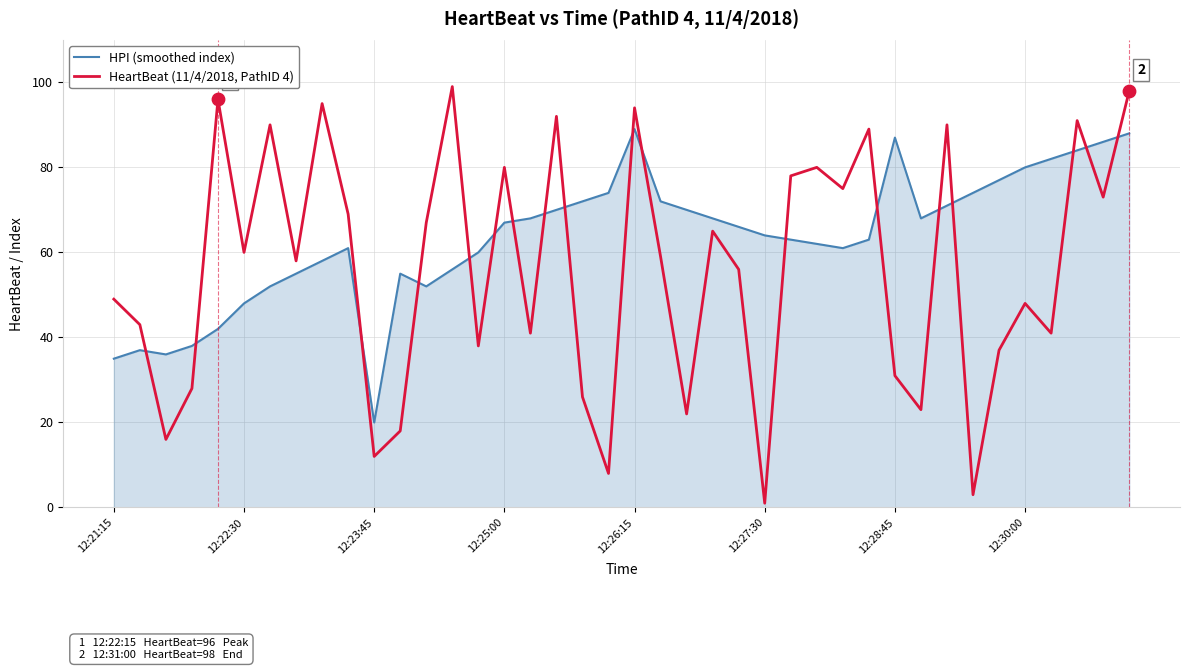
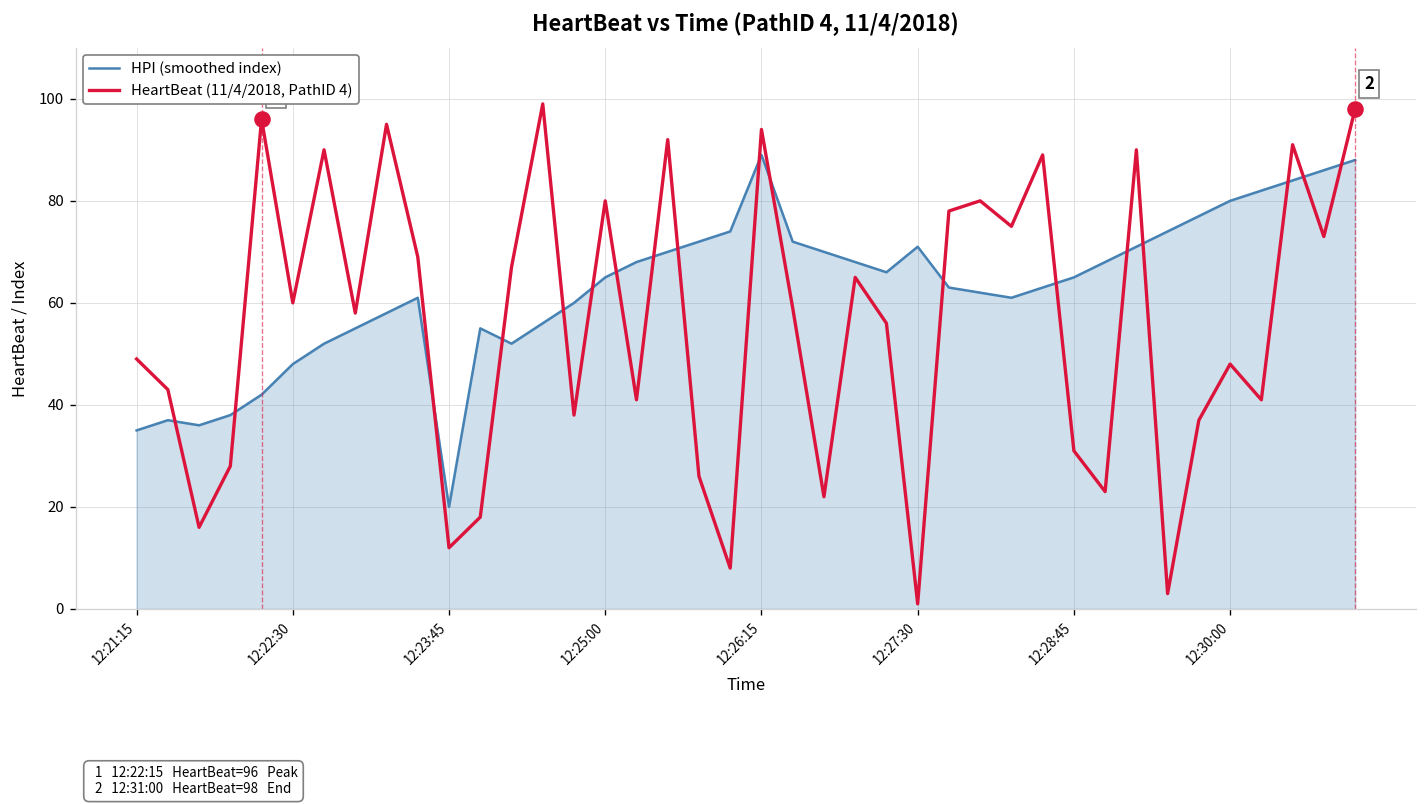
  {
    "HPI (smoothed index)": {
      "12:21:15": 35,
      "12:22:30": 48,
      "12:23:45": 20,
-     "12:25:00": 67,
+     "12:25:00": 65,
      "12:26:15": 89,
-     "12:27:30": 64,
-     "12:28:45": 87,
+     "12:27:30": 71,
+     "12:28:45": 65,
      "12:30:00": 80
    }
  }
